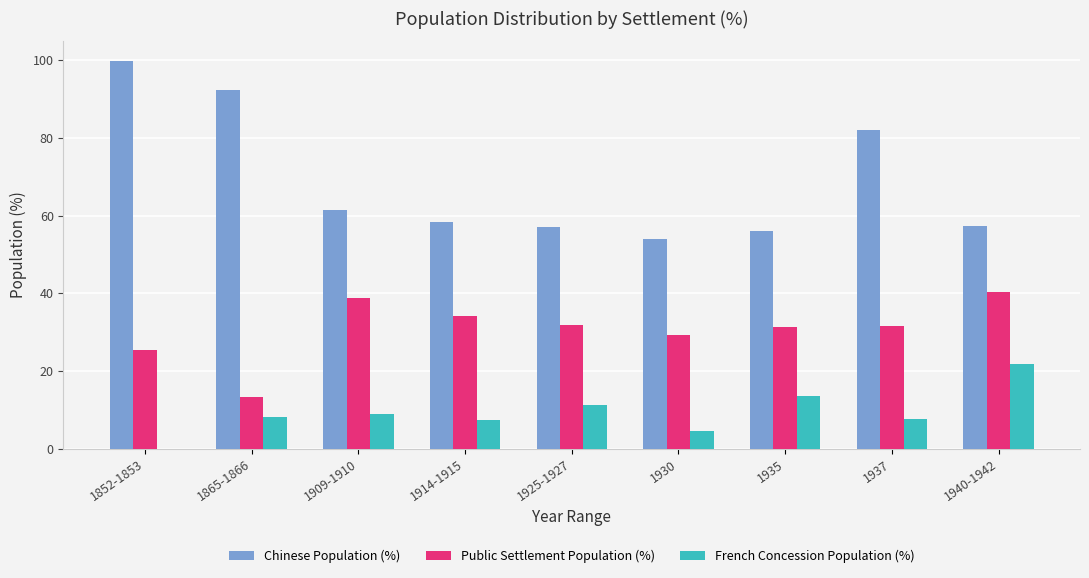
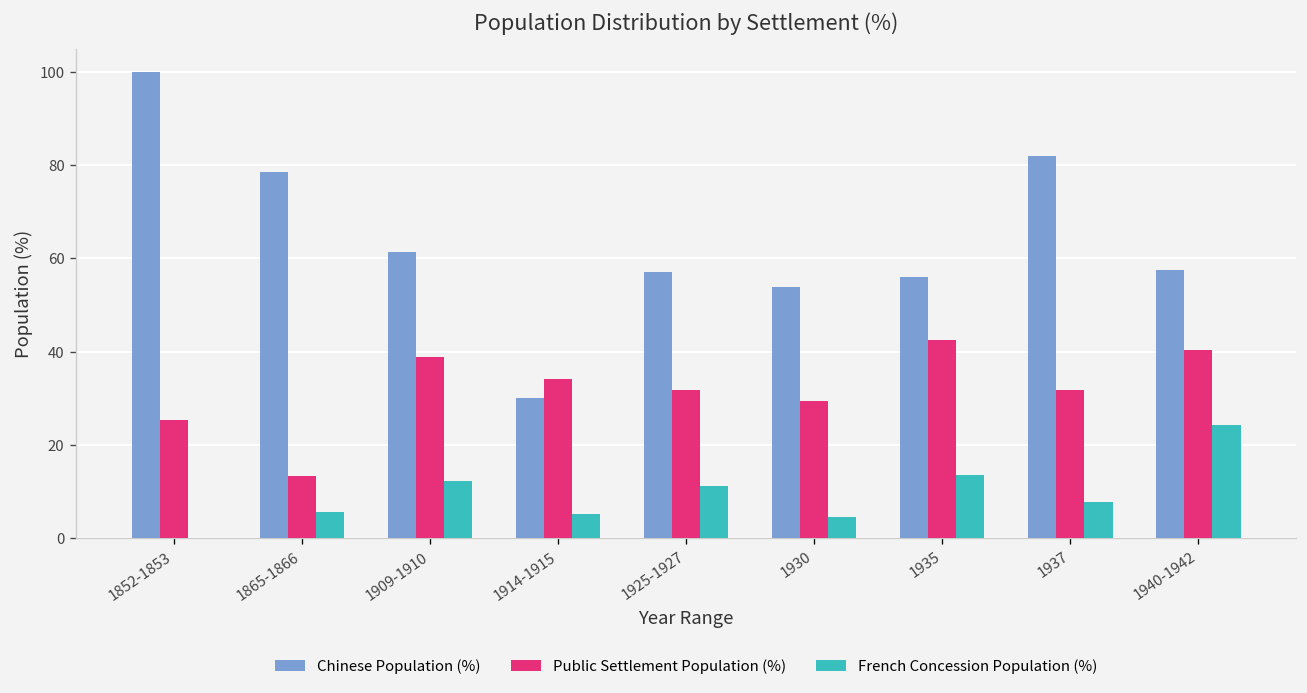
  {
    "Chinese Population (%)": {
      "1852-1853": 100,
-     "1865-1866": 92,
+     "1865-1866": 79,
      "1909-1910": 61,
-     "1914-1915": 59,
+     "1914-1915": 30,
      "1925-1927": 57,
      "1930": 54,
      "1935": 56,
      "1937": 82,
      "1940-1942": 57
    },
    "Public Settlement Population (%)": {
      "1852-1853": 25,
      "1865-1866": 13,
      "1909-1910": 39,
      "1914-1915": 34,
      "1925-1927": 32,
      "1930": 29,
-     "1935": 31,
+     "1935": 42,
      "1937": 32,
      "1940-1942": 40
    },
    "French Concession Population (%)": {
      "1852-1853": 0,
-     "1865-1866": 8,
-     "1909-1910": 9,
-     "1914-1915": 7,
+     "1865-1866": 6,
+     "1909-1910": 12,
+     "1914-1915": 5,
      "1925-1927": 11,
      "1930": 5,
      "1935": 14,
      "1937": 8,
-     "1940-1942": 22
+     "1940-1942": 24
    }
  }
